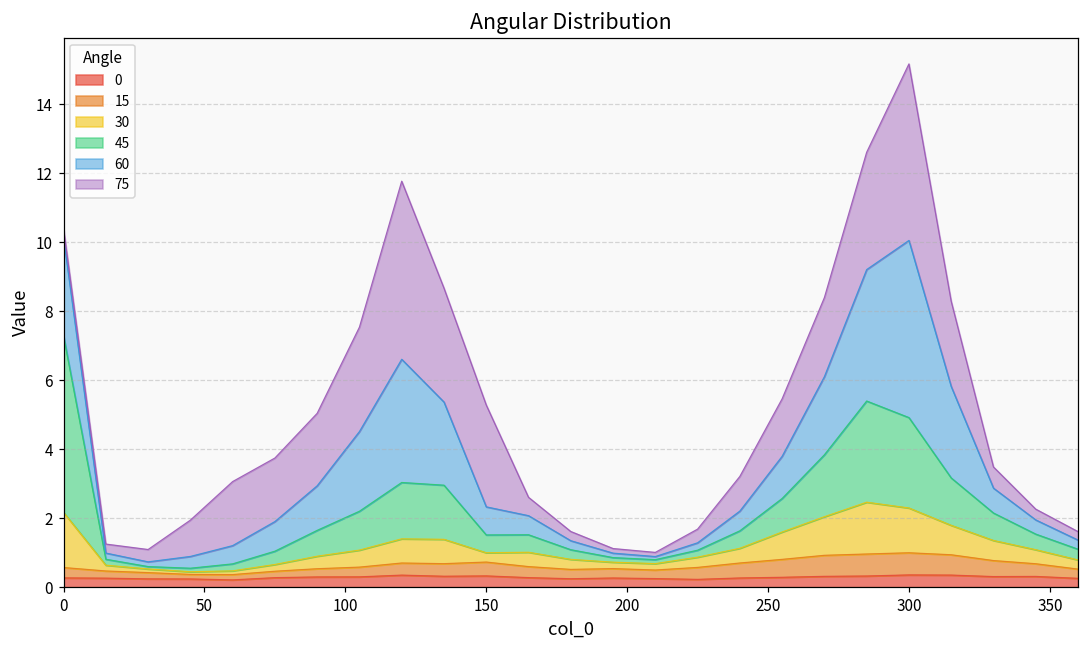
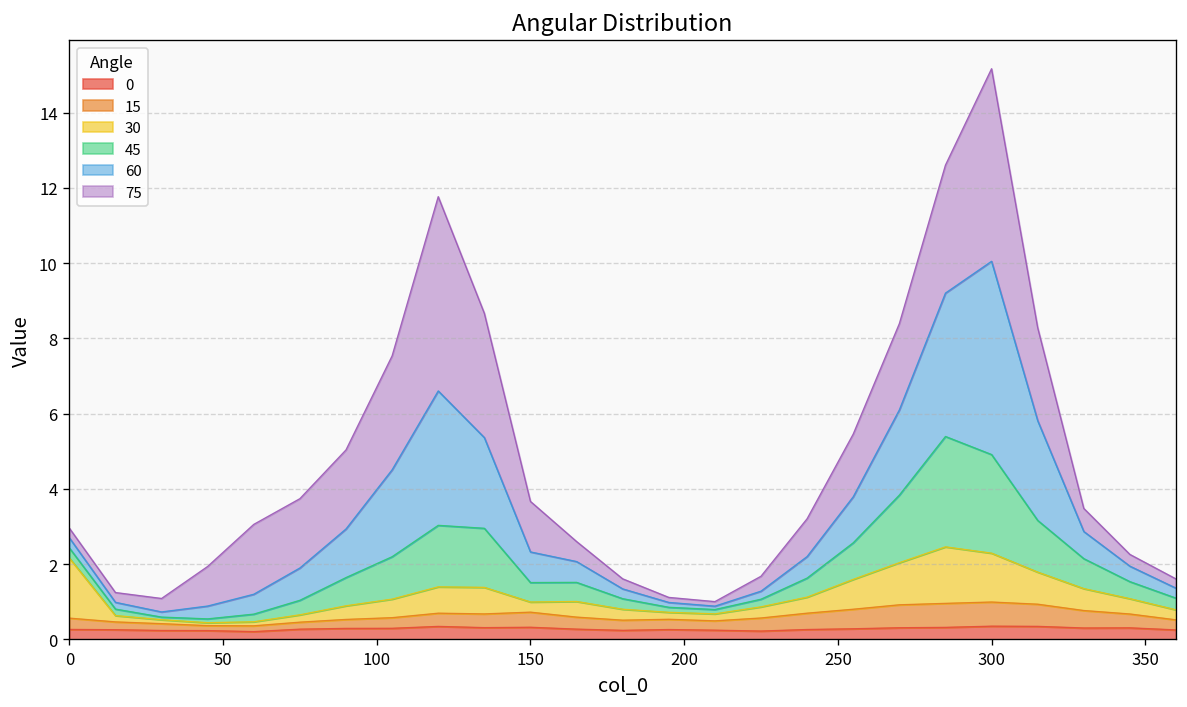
  {
    "30": {
      "0": 1.6,
      "150": 0.3,
      "300": 1.3
    },
    "45": {
-     "0": 5.1,
+     "0": 0.3,
      "150": 0.5,
      "300": 2.6
    },
    "60": {
-     "0": 2.9,
+     "0": 0.3,
      "150": 0.8,
      "300": 5.1
    },
    "75": {
      "0": 0.3,
-     "150": 3.0,
+     "150": 1.3,
      "300": 5.1
    }
  }
